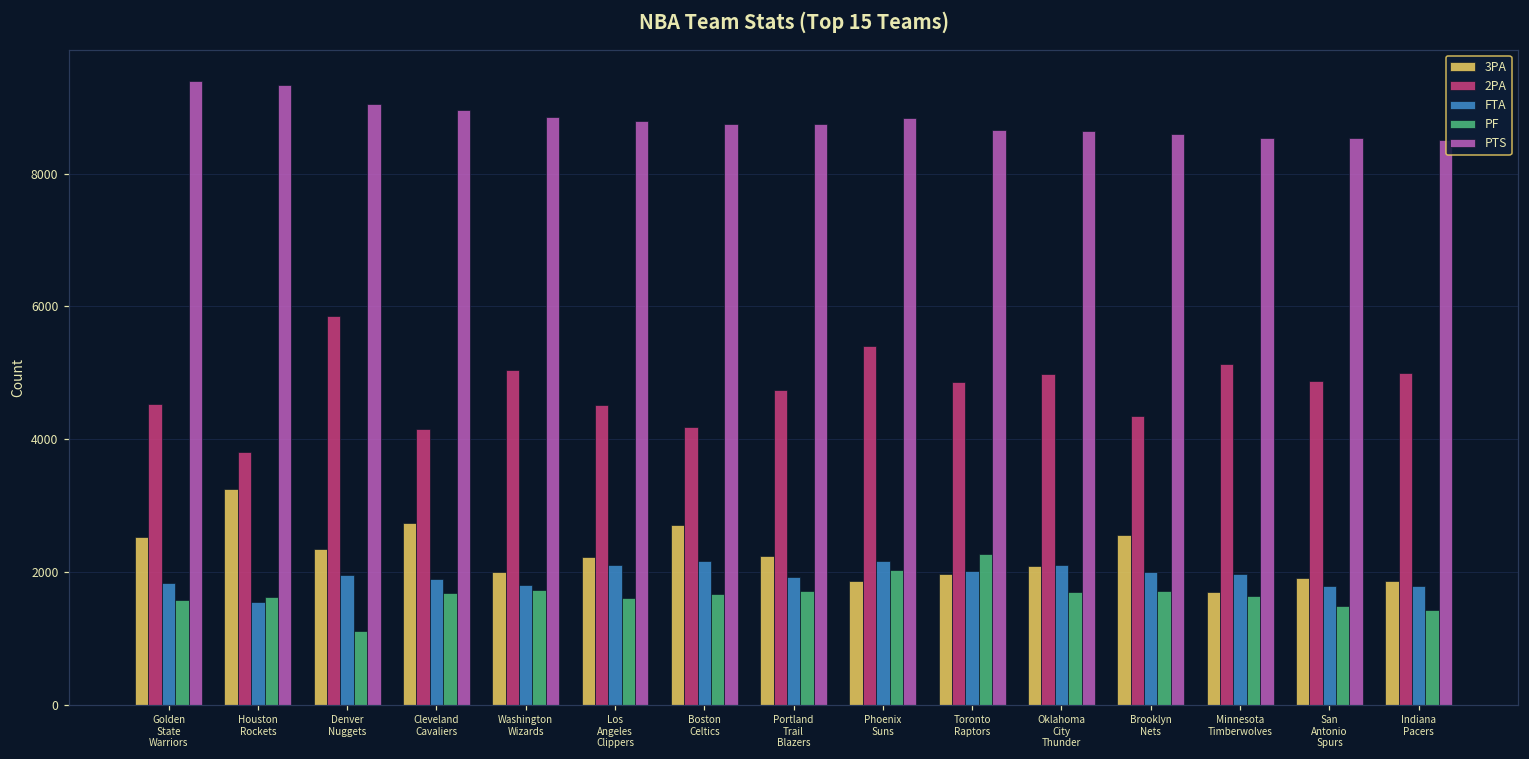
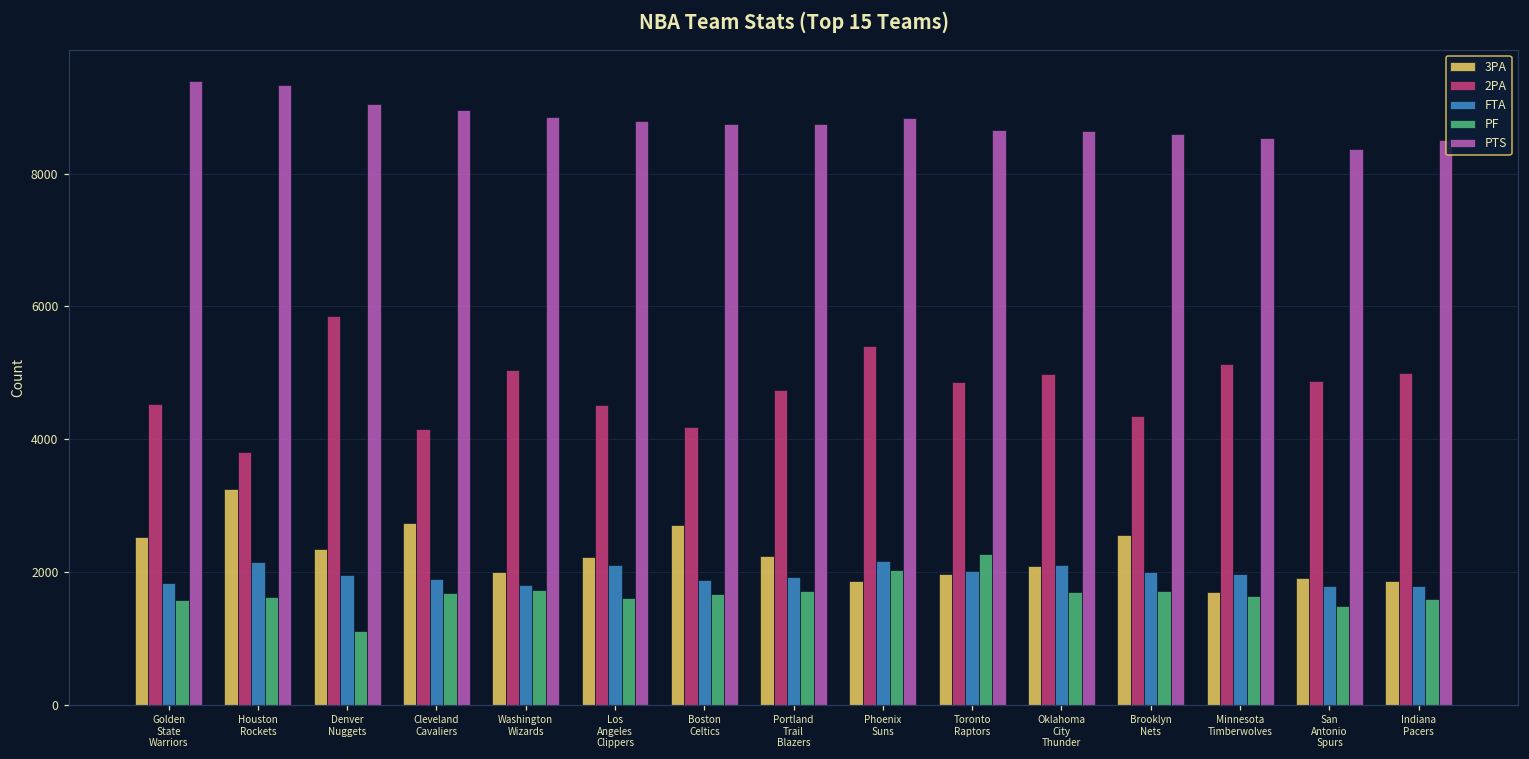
  {
    "3PA": {
      "Golden State Warriors": 2500,
      "Houston Rockets": 3300,
      "Denver Nuggets": 2300,
      "Cleveland Cavaliers": 2700,
      "Washington Wizards": 2000,
      "Los Angeles Clippers": 2200,
      "Boston Celtics": 2700,
      "Portland Trail Blazers": 2200,
      "Phoenix Suns": 1900,
      "Toronto Raptors": 2000,
      "Oklahoma City Thunder": 2100,
      "Brooklyn Nets": 2600,
      "Minnesota Timberwolves": 1700,
      "San Antonio Spurs": 1900,
      "Indiana Pacers": 1900
    },
    "2PA": {
      "Golden State Warriors": 4500,
      "Houston Rockets": 3800,
      "Denver Nuggets": 5900,
      "Cleveland Cavaliers": 4100,
      "Washington Wizards": 5000,
      "Los Angeles Clippers": 4500,
      "Boston Celtics": 4200,
      "Portland Trail Blazers": 4700,
      "Phoenix Suns": 5400,
      "Toronto Raptors": 4900,
      "Oklahoma City Thunder": 5000,
      "Brooklyn Nets": 4300,
      "Minnesota Timberwolves": 5100,
      "San Antonio Spurs": 4900,
      "Indiana Pacers": 5000
    },
    "FTA": {
      "Golden State Warriors": 1800,
-     "Houston Rockets": 1500,
+     "Houston Rockets": 2200,
      "Denver Nuggets": 2000,
      "Cleveland Cavaliers": 1900,
      "Washington Wizards": 1800,
      "Los Angeles Clippers": 2100,
-     "Boston Celtics": 2200,
+     "Boston Celtics": 1900,
      "Portland Trail Blazers": 1900,
      "Phoenix Suns": 2200,
      "Toronto Raptors": 2000,
      "Oklahoma City Thunder": 2100,
      "Brooklyn Nets": 2000,
      "Minnesota Timberwolves": 2000,
      "San Antonio Spurs": 1800,
      "Indiana Pacers": 1800
    },
    "PF": {
      "Golden State Warriors": 1600,
      "Houston Rockets": 1600,
      "Denver Nuggets": 1100,
      "Cleveland Cavaliers": 1700,
      "Washington Wizards": 1700,
      "Los Angeles Clippers": 1600,
      "Boston Celtics": 1700,
      "Portland Trail Blazers": 1700,
      "Phoenix Suns": 2000,
      "Toronto Raptors": 2300,
      "Oklahoma City Thunder": 1700,
      "Brooklyn Nets": 1700,
      "Minnesota Timberwolves": 1600,
      "San Antonio Spurs": 1500,
-     "Indiana Pacers": 1400
+     "Indiana Pacers": 1600
    },
    "PTS": {
      "Golden State Warriors": 9400,
      "Houston Rockets": 9300,
      "Denver Nuggets": 9100,
      "Cleveland Cavaliers": 9000,
      "Washington Wizards": 8900,
      "Los Angeles Clippers": 8800,
      "Boston Celtics": 8700,
      "Portland Trail Blazers": 8800,
      "Phoenix Suns": 8800,
      "Toronto Raptors": 8700,
      "Oklahoma City Thunder": 8600,
      "Brooklyn Nets": 8600,
      "Minnesota Timberwolves": 8500,
-     "San Antonio Spurs": 8500,
+     "San Antonio Spurs": 8400,
      "Indiana Pacers": 8500
    }
  }
